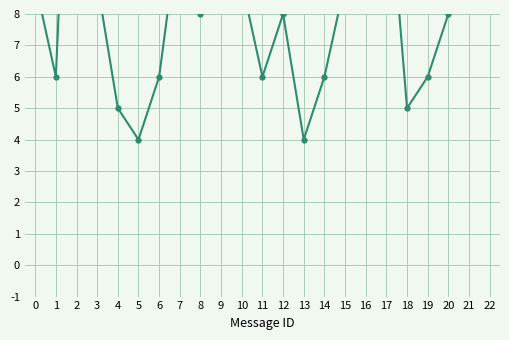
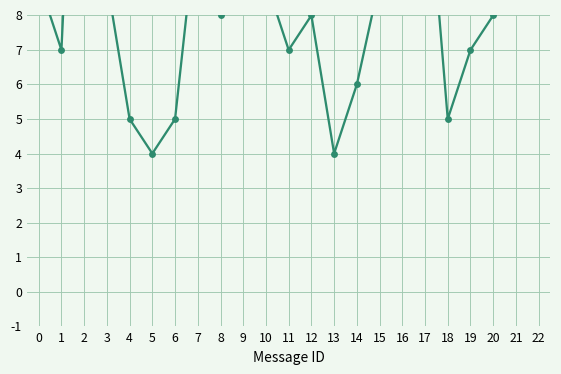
  {
-   "1": 6,
+   "1": 7,
    "4": 5,
    "5": 4,
-   "6": 6,
+   "6": 5,
    "8": 8,
-   "11": 6,
+   "11": 7,
    "12": 8,
    "13": 4,
    "14": 6,
    "18": 5,
-   "19": 6,
+   "19": 7,
    "20": 8
  }
